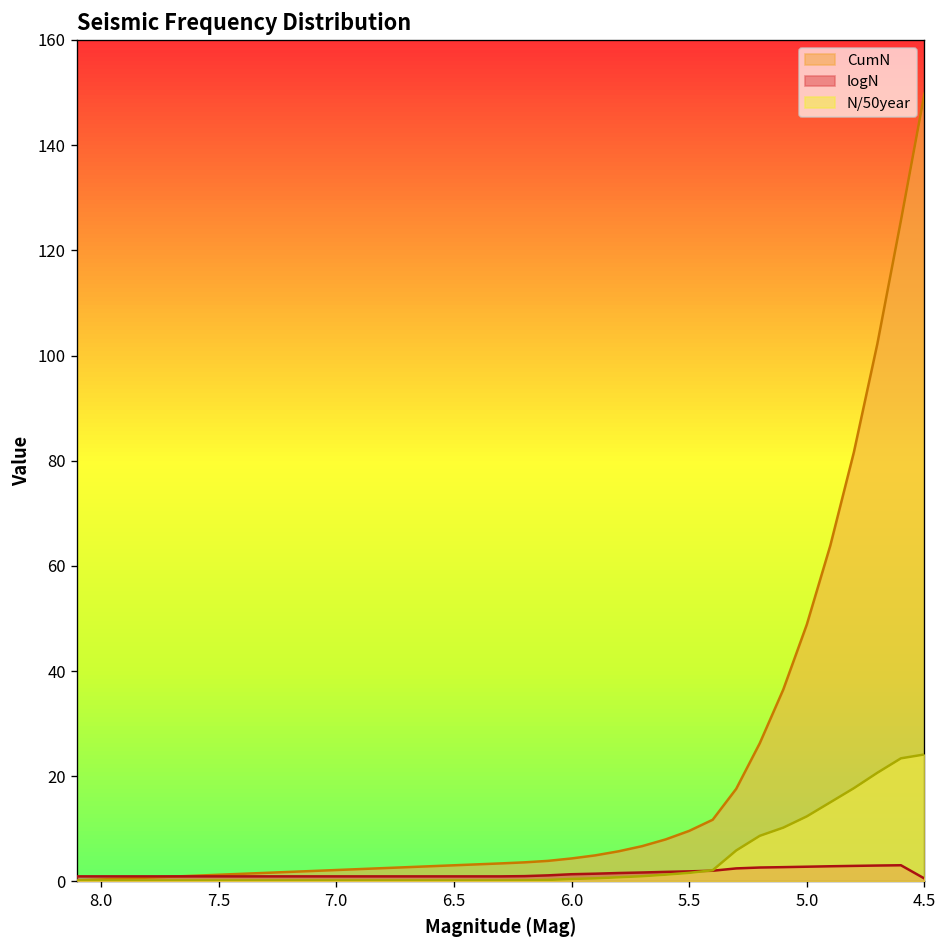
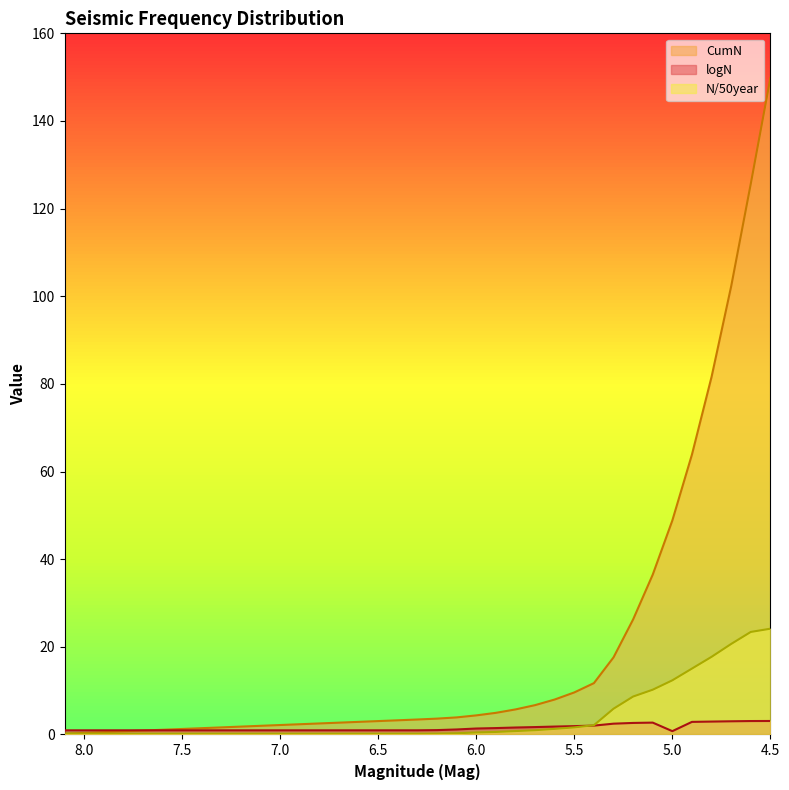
  {
    "logN": {
      "8.0": 1,
      "7.0": 1,
      "6.5": 1,
      "6.0": 1,
-     "5.0": 3,
-     "4.5": 1
+     "5.0": 1,
+     "4.5": 3
    }
  }
